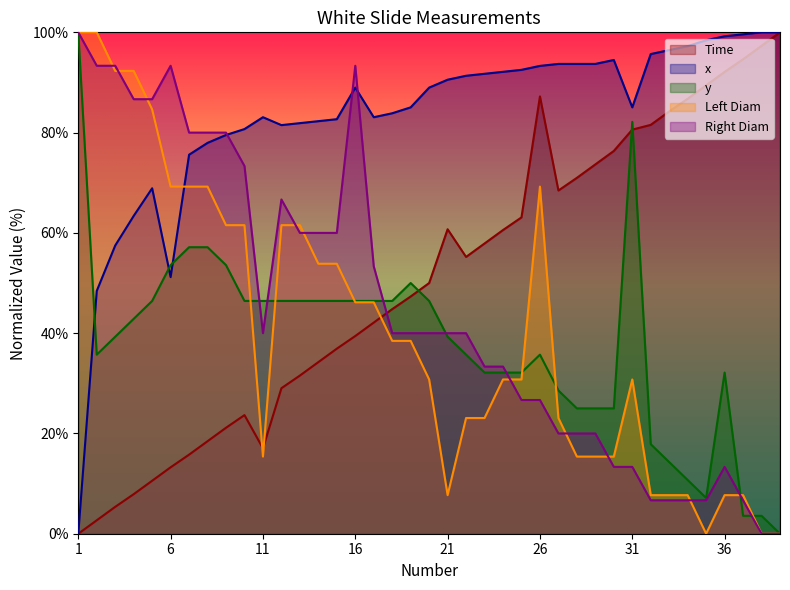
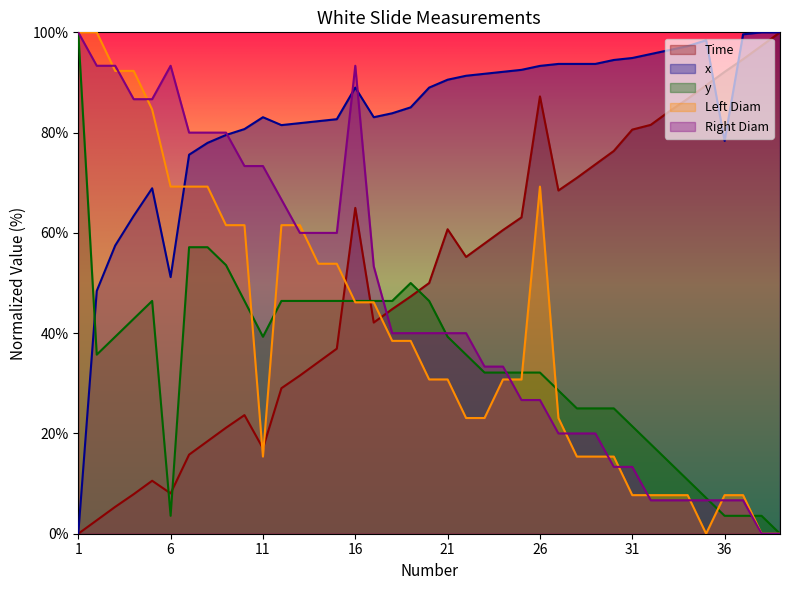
  {
    "Time": {
-     "6": "13%",
+     "6": "8%",
      "11": "17%",
-     "16": "39%",
+     "16": "65%",
      "21": "61%",
      "26": "87%",
      "31": "81%"
    },
    "x": {
      "6": "51%",
      "11": "83%",
      "16": "89%",
      "21": "91%",
      "26": "93%",
-     "31": "85%",
-     "36": "99%"
+     "31": "95%",
+     "36": "78%"
    },
    "y": {
-     "6": "54%",
-     "11": "46%",
+     "6": "4%",
+     "11": "39%",
      "21": "39%",
-     "26": "36%",
-     "31": "82%",
-     "36": "32%"
+     "26": "32%",
+     "31": "21%",
+     "36": "4%"
    },
    "Left Diam": {
      "6": "69%",
      "11": "15%",
-     "21": "8%",
+     "21": "31%",
      "26": "69%",
-     "31": "31%",
+     "31": "8%",
      "36": "8%"
    },
    "Right Diam": {
      "6": "93%",
-     "11": "40%",
+     "11": "73%",
      "16": "93%",
      "21": "40%",
      "26": "27%",
      "31": "13%",
-     "36": "13%"
+     "36": "7%"
    }
  }
